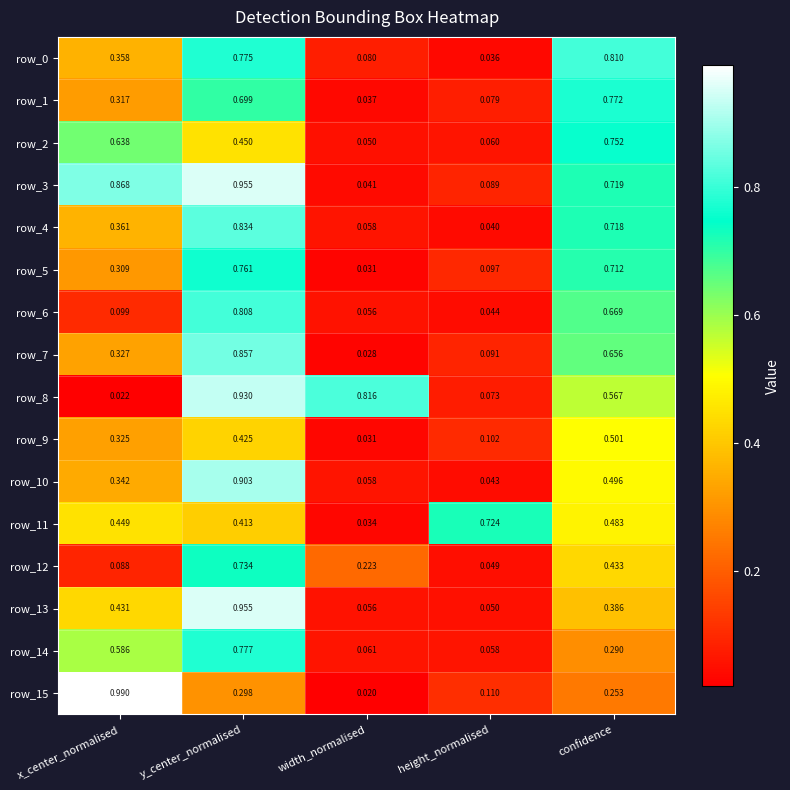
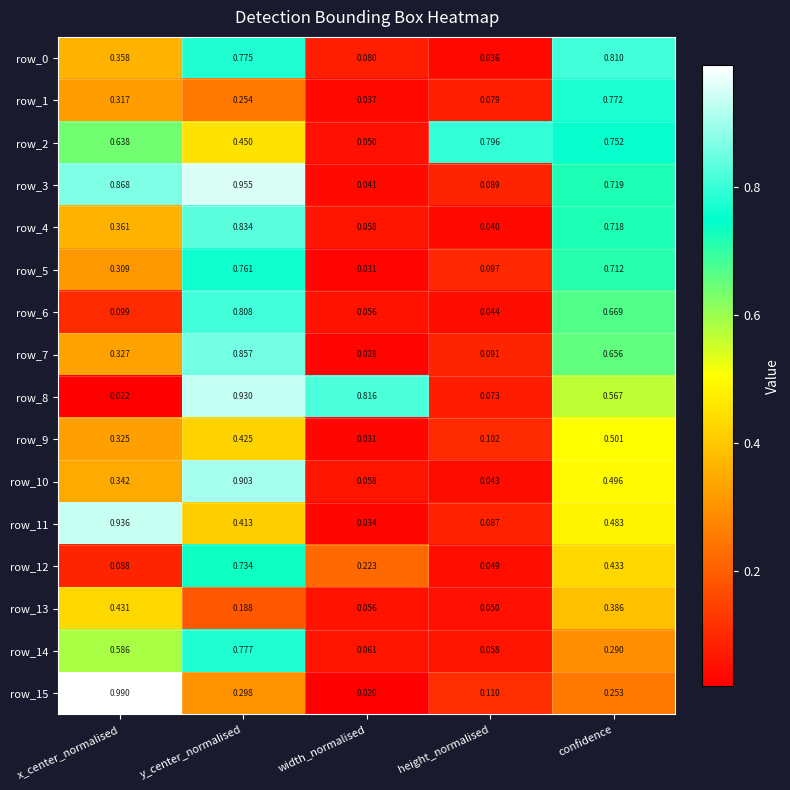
  {
    "row_0": {
      "x_center_normalised": 0.358,
      "y_center_normalised": 0.775,
      "width_normalised": 0.080,
      "height_normalised": 0.036,
      "confidence": 0.810
    },
    "row_1": {
      "x_center_normalised": 0.317,
-     "y_center_normalised": 0.699,
+     "y_center_normalised": 0.254,
      "width_normalised": 0.037,
      "height_normalised": 0.079,
      "confidence": 0.772
    },
    "row_2": {
      "x_center_normalised": 0.638,
      "y_center_normalised": 0.450,
      "width_normalised": 0.050,
-     "height_normalised": 0.060,
+     "height_normalised": 0.796,
      "confidence": 0.752
    },
    "row_3": {
      "x_center_normalised": 0.868,
      "y_center_normalised": 0.955,
      "width_normalised": 0.041,
      "height_normalised": 0.089,
      "confidence": 0.719
    },
    "row_4": {
      "x_center_normalised": 0.361,
      "y_center_normalised": 0.834,
      "width_normalised": 0.058,
      "height_normalised": 0.040,
      "confidence": 0.718
    },
    "row_5": {
      "x_center_normalised": 0.309,
      "y_center_normalised": 0.761,
      "width_normalised": 0.031,
      "height_normalised": 0.097,
      "confidence": 0.712
    },
    "row_6": {
      "x_center_normalised": 0.099,
      "y_center_normalised": 0.808,
      "width_normalised": 0.056,
      "height_normalised": 0.044,
      "confidence": 0.669
    },
    "row_7": {
      "x_center_normalised": 0.327,
      "y_center_normalised": 0.857,
      "width_normalised": 0.028,
      "height_normalised": 0.091,
      "confidence": 0.656
    },
    "row_8": {
      "x_center_normalised": 0.022,
      "y_center_normalised": 0.930,
      "width_normalised": 0.816,
      "height_normalised": 0.073,
      "confidence": 0.567
    },
    "row_9": {
      "x_center_normalised": 0.325,
      "y_center_normalised": 0.425,
      "width_normalised": 0.031,
      "height_normalised": 0.102,
      "confidence": 0.501
    },
    "row_10": {
      "x_center_normalised": 0.342,
      "y_center_normalised": 0.903,
      "width_normalised": 0.058,
      "height_normalised": 0.043,
      "confidence": 0.496
    },
    "row_11": {
-     "x_center_normalised": 0.449,
+     "x_center_normalised": 0.936,
      "y_center_normalised": 0.413,
      "width_normalised": 0.034,
-     "height_normalised": 0.724,
+     "height_normalised": 0.087,
      "confidence": 0.483
    },
    "row_12": {
      "x_center_normalised": 0.088,
      "y_center_normalised": 0.734,
      "width_normalised": 0.223,
      "height_normalised": 0.049,
      "confidence": 0.433
    },
    "row_13": {
      "x_center_normalised": 0.431,
-     "y_center_normalised": 0.955,
+     "y_center_normalised": 0.188,
      "width_normalised": 0.056,
      "height_normalised": 0.050,
      "confidence": 0.386
    },
    "row_14": {
      "x_center_normalised": 0.586,
      "y_center_normalised": 0.777,
      "width_normalised": 0.061,
      "height_normalised": 0.058,
      "confidence": 0.290
    },
    "row_15": {
      "x_center_normalised": 0.990,
      "y_center_normalised": 0.298,
      "width_normalised": 0.020,
      "height_normalised": 0.110,
      "confidence": 0.253
    }
  }
